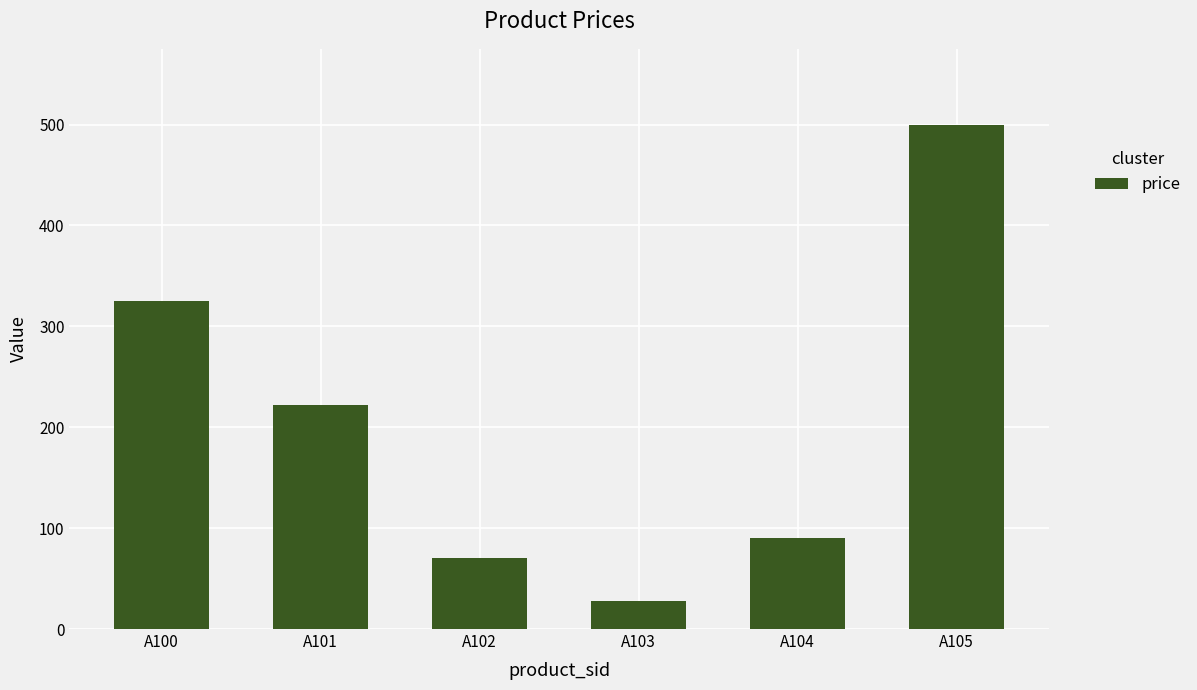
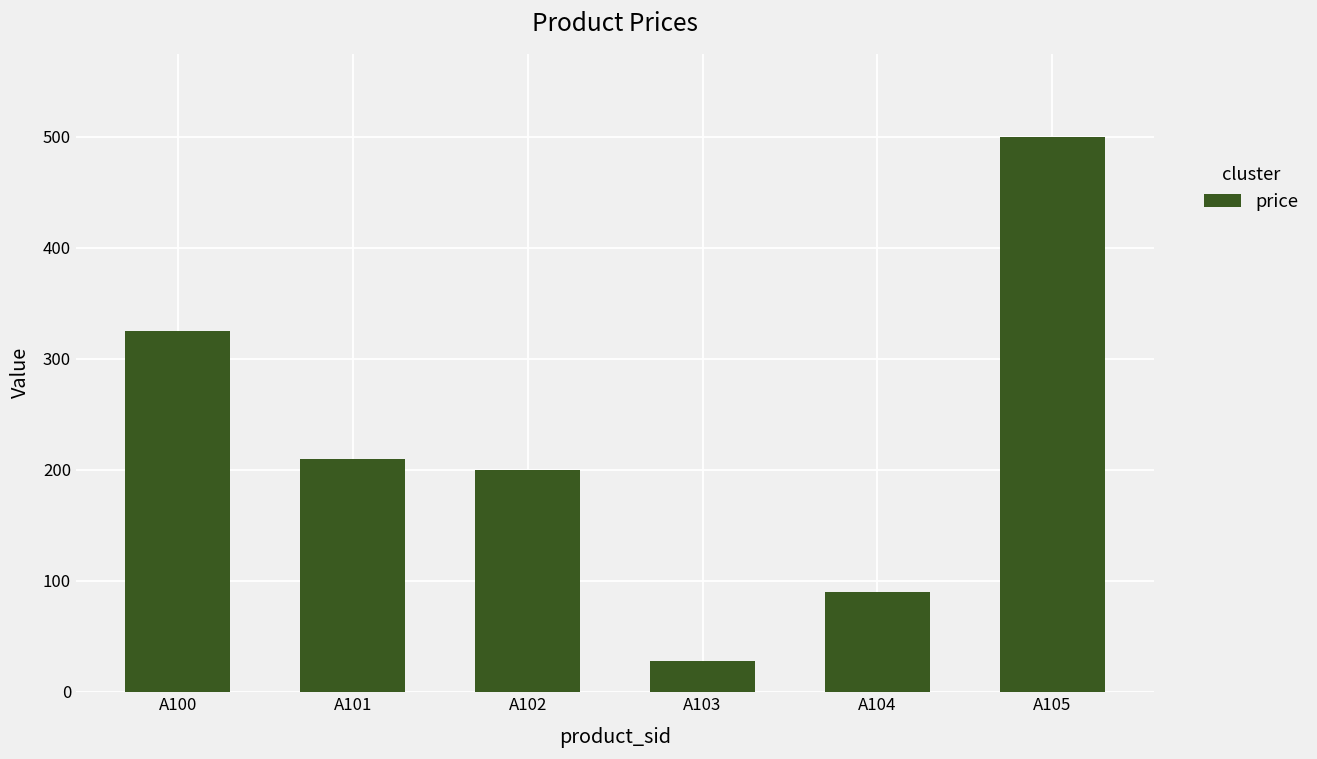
  {
    "A100": 325,
-   "A101": 222,
-   "A102": 70,
+   "A101": 210,
+   "A102": 200,
    "A103": 28,
    "A104": 90,
    "A105": 500
  }
